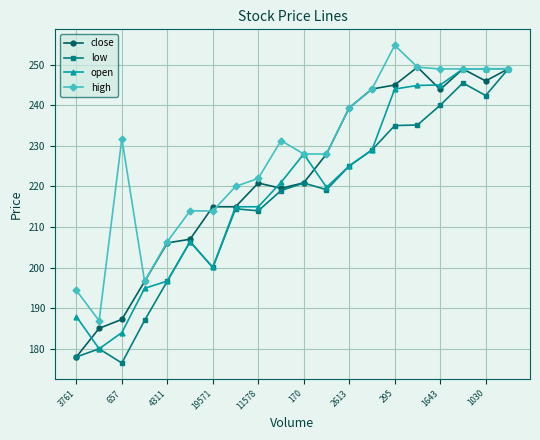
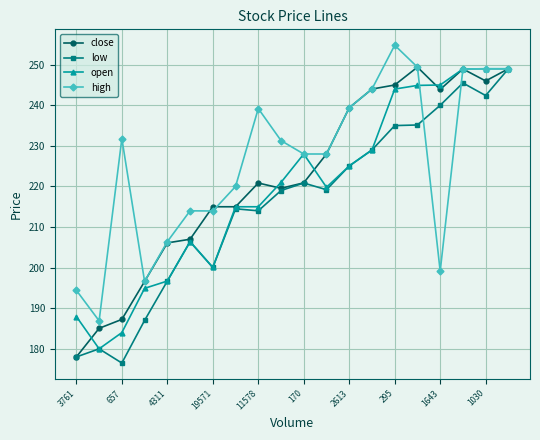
  {
    "high": {
      "3761": 194,
      "657": 232,
      "19571": 214,
-     "11578": 222,
+     "11578": 239,
      "295": 255,
-     "1643": 249
+     "1643": 199
    }
  }
